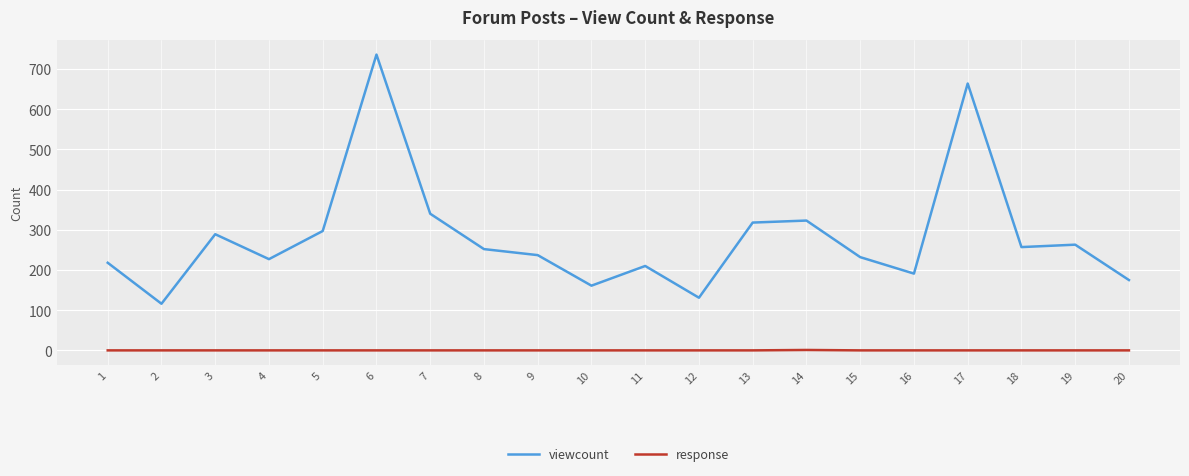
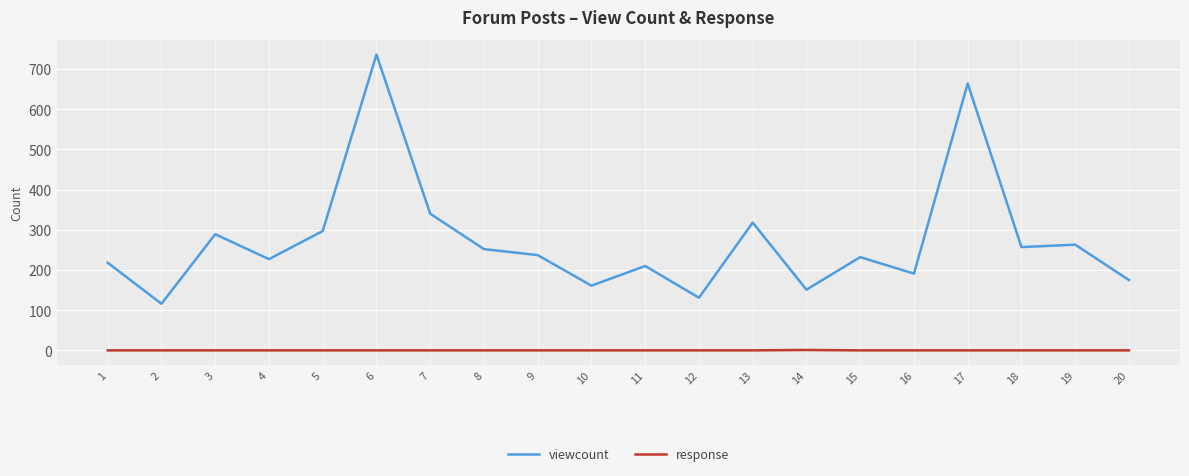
  {
    "viewcount": {
      "1": 220,
      "2": 120,
      "3": 290,
      "4": 230,
      "5": 300,
      "6": 740,
      "7": 340,
      "8": 250,
      "9": 240,
      "10": 160,
      "11": 210,
      "12": 130,
      "13": 320,
-     "14": 320,
+     "14": 150,
      "15": 230,
      "16": 190,
      "17": 660,
      "18": 260,
      "19": 260,
      "20": 180
    },
    "response": {
      "1": 0,
      "2": 0,
      "3": 0,
      "4": 0,
      "5": 0,
      "6": 0,
      "7": 0,
      "8": 0,
      "9": 0,
      "10": 0,
      "11": 0,
      "12": 0,
      "13": 0,
      "14": 0,
      "15": 0,
      "16": 0,
      "17": 0,
      "18": 0,
      "19": 0,
      "20": 0
    }
  }
